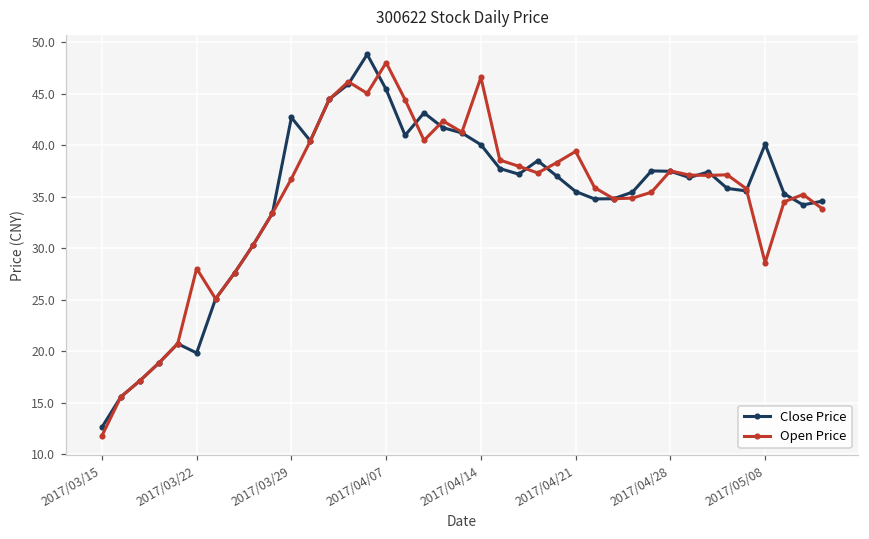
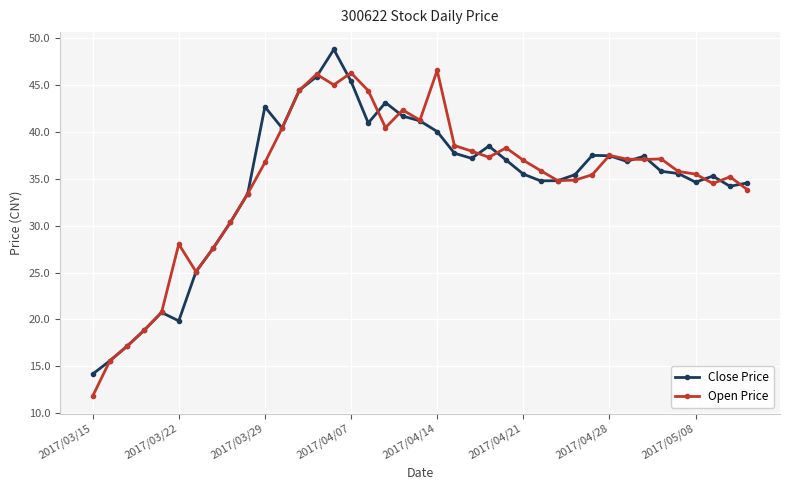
  {
    "Close Price": {
-     "2017/03/15": 13,
+     "2017/03/15": 14,
      "2017/03/22": 20,
      "2017/03/29": 43,
      "2017/04/07": 45,
      "2017/04/14": 40,
      "2017/04/21": 36,
-     "2017/05/08": 40
+     "2017/05/08": 35
    },
    "Open Price": {
      "2017/03/15": 12,
      "2017/03/22": 28,
      "2017/03/29": 37,
-     "2017/04/07": 48,
+     "2017/04/07": 46,
      "2017/04/14": 47,
-     "2017/04/21": 39,
-     "2017/05/08": 29
+     "2017/04/21": 37,
+     "2017/05/08": 36
    }
  }
